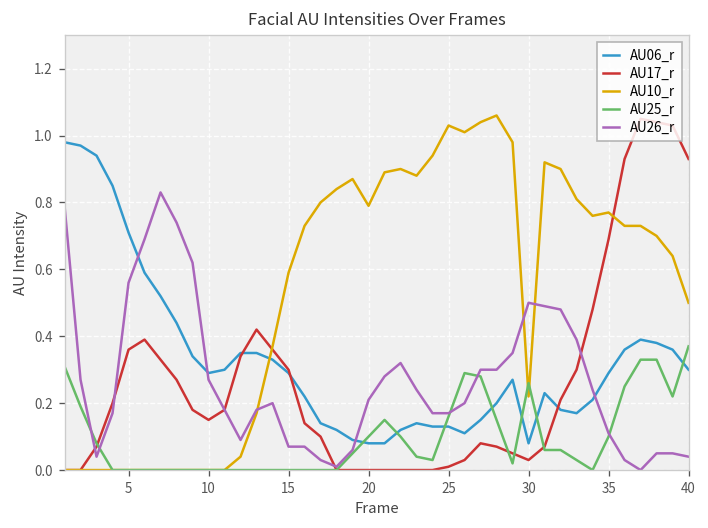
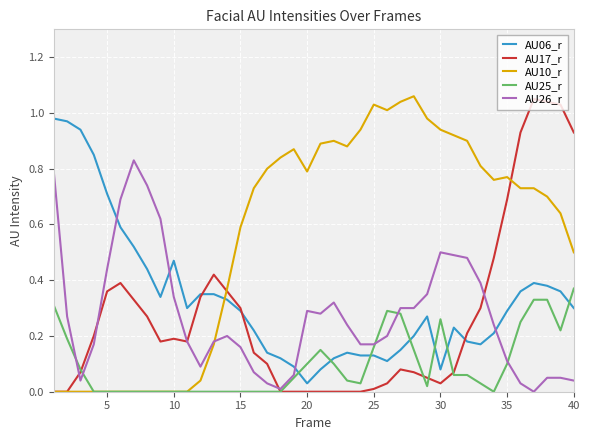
  {
    "AU06_r": {
      "5": 0.71,
-     "10": 0.29,
+     "10": 0.47,
      "15": 0.29,
-     "20": 0.08,
+     "20": 0.03,
      "25": 0.13,
      "30": 0.08,
      "35": 0.29,
      "40": 0.30
    },
    "AU17_r": {
      "5": 0.36,
-     "10": 0.15,
+     "10": 0.19,
      "15": 0.30,
      "20": 0.00,
      "25": 0.01,
      "30": 0.03,
      "35": 0.69,
      "40": 0.93
    },
    "AU10_r": {
      "15": 0.59,
      "20": 0.79,
      "25": 1.03,
-     "30": 0.22,
+     "30": 0.94,
      "35": 0.77,
      "40": 0.50
    },
    "AU25_r": {
      "15": 0.00,
      "20": 0.10,
      "25": 0.16,
      "30": 0.26,
      "35": 0.10,
      "40": 0.37
    },
    "AU26_r": {
-     "5": 0.56,
-     "10": 0.27,
-     "15": 0.07,
-     "20": 0.21,
+     "5": 0.44,
+     "10": 0.34,
+     "15": 0.16,
+     "20": 0.29,
      "25": 0.17,
      "30": 0.50,
      "35": 0.11,
      "40": 0.04
    }
  }
